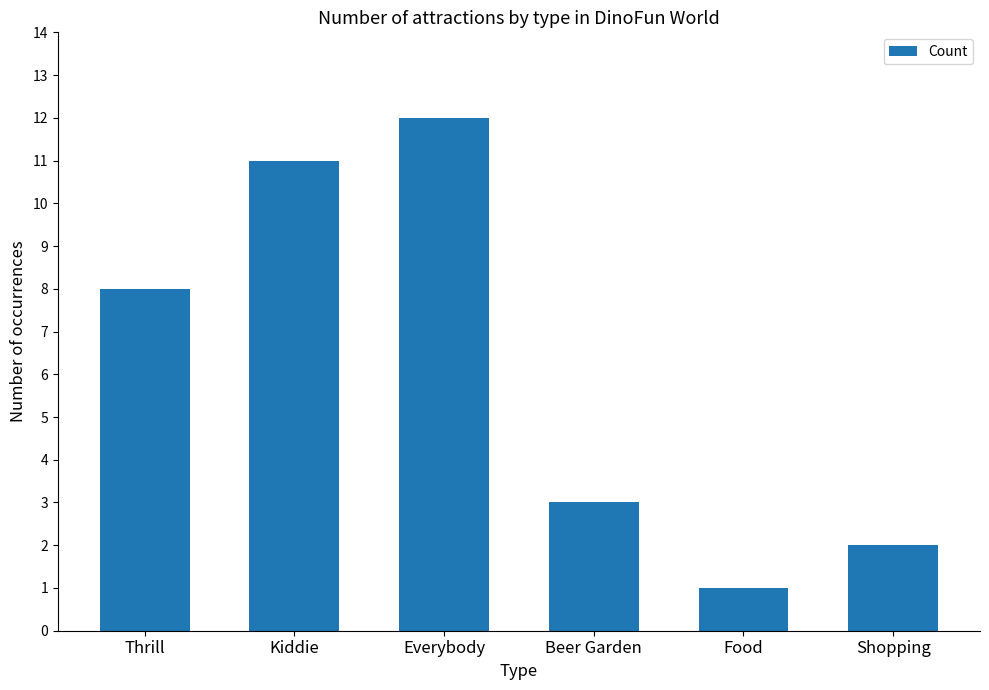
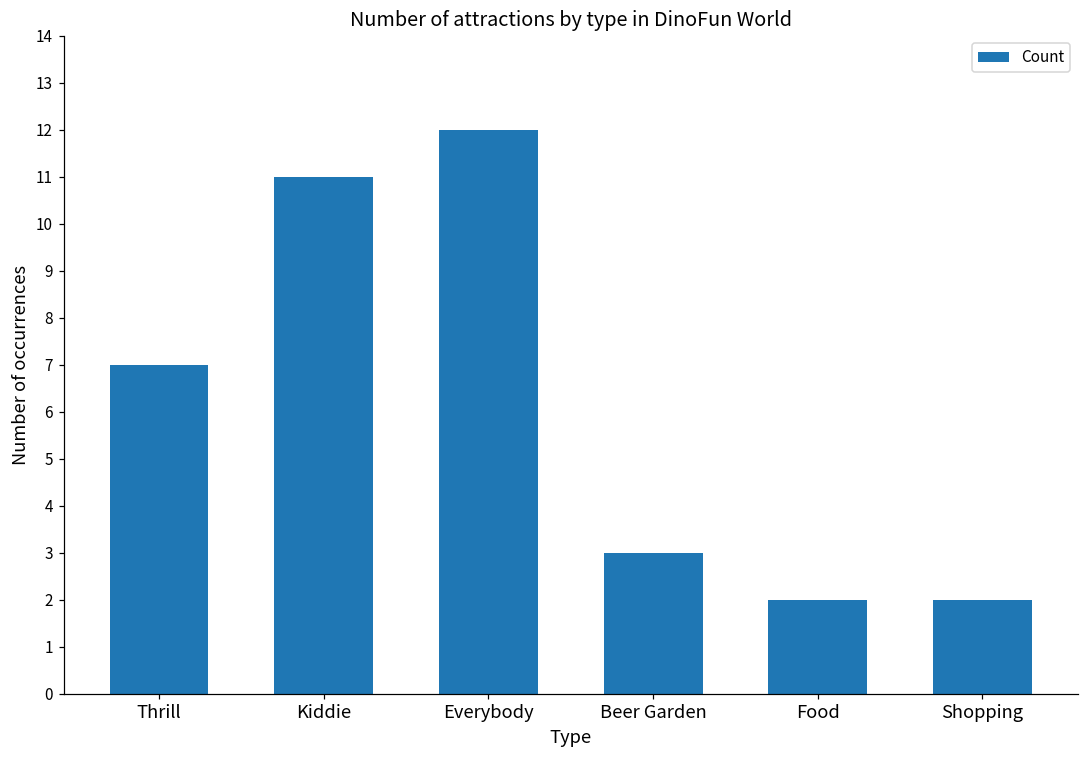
  {
-   "Thrill": 8,
+   "Thrill": 7,
    "Kiddie": 11,
    "Everybody": 12,
    "Beer Garden": 3,
-   "Food": 1,
+   "Food": 2,
    "Shopping": 2
  }
